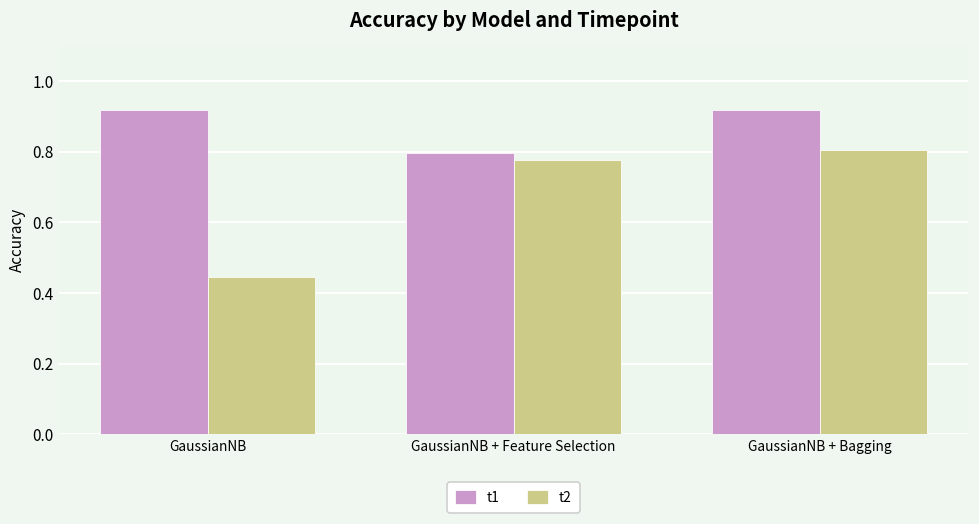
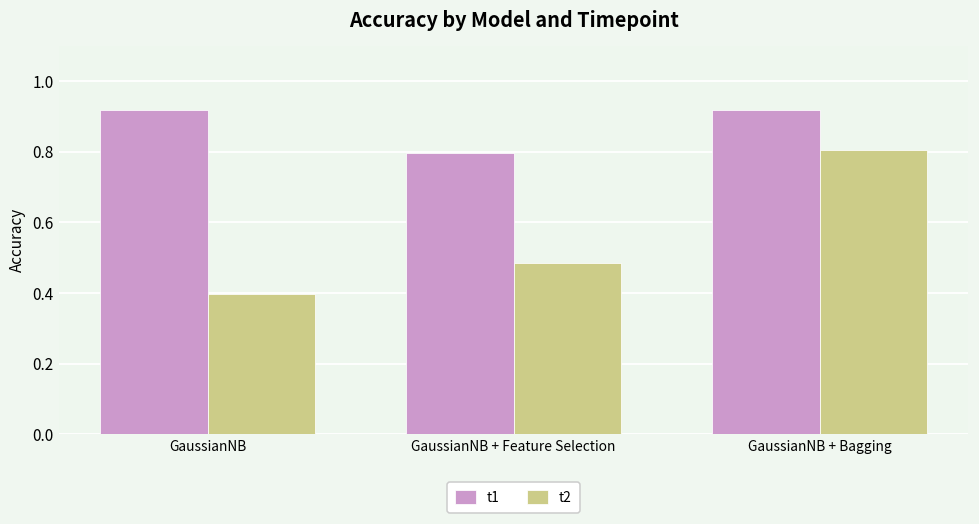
  {
    "t1": {
      "GaussianNB": 0.92,
      "GaussianNB + Feature Selection": 0.80,
      "GaussianNB + Bagging": 0.92
    },
    "t2": {
-     "GaussianNB": 0.44,
-     "GaussianNB + Feature Selection": 0.78,
+     "GaussianNB": 0.40,
+     "GaussianNB + Feature Selection": 0.49,
      "GaussianNB + Bagging": 0.81
    }
  }
